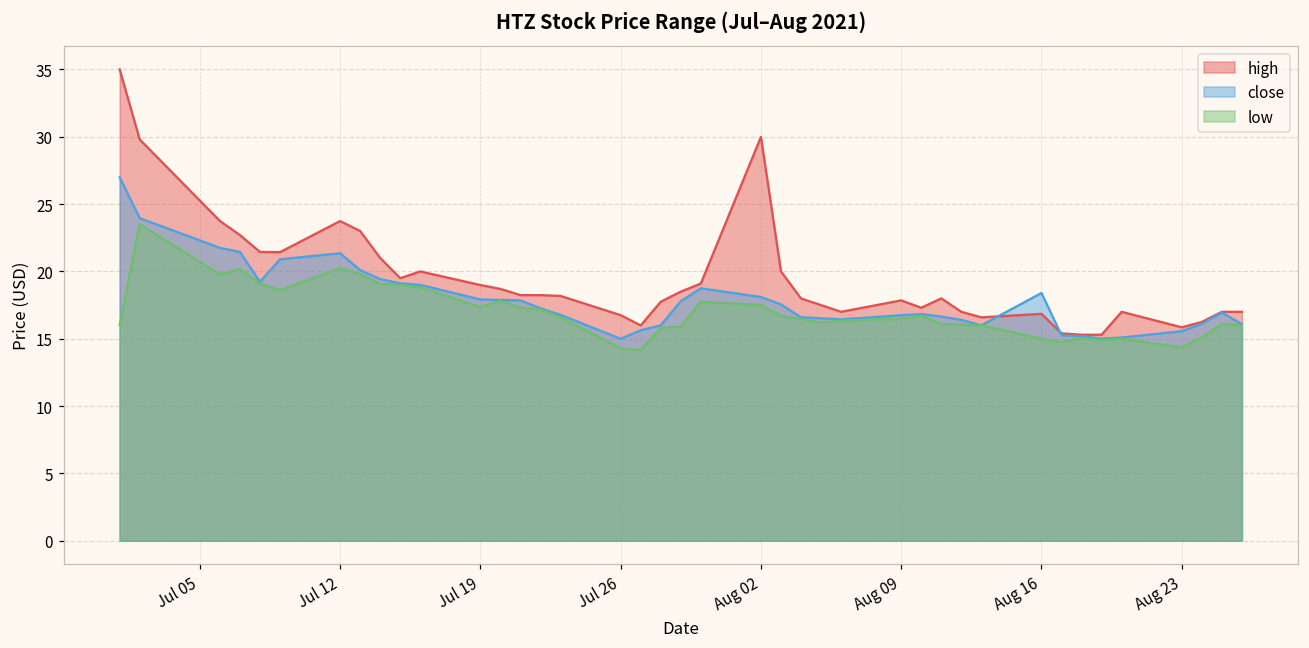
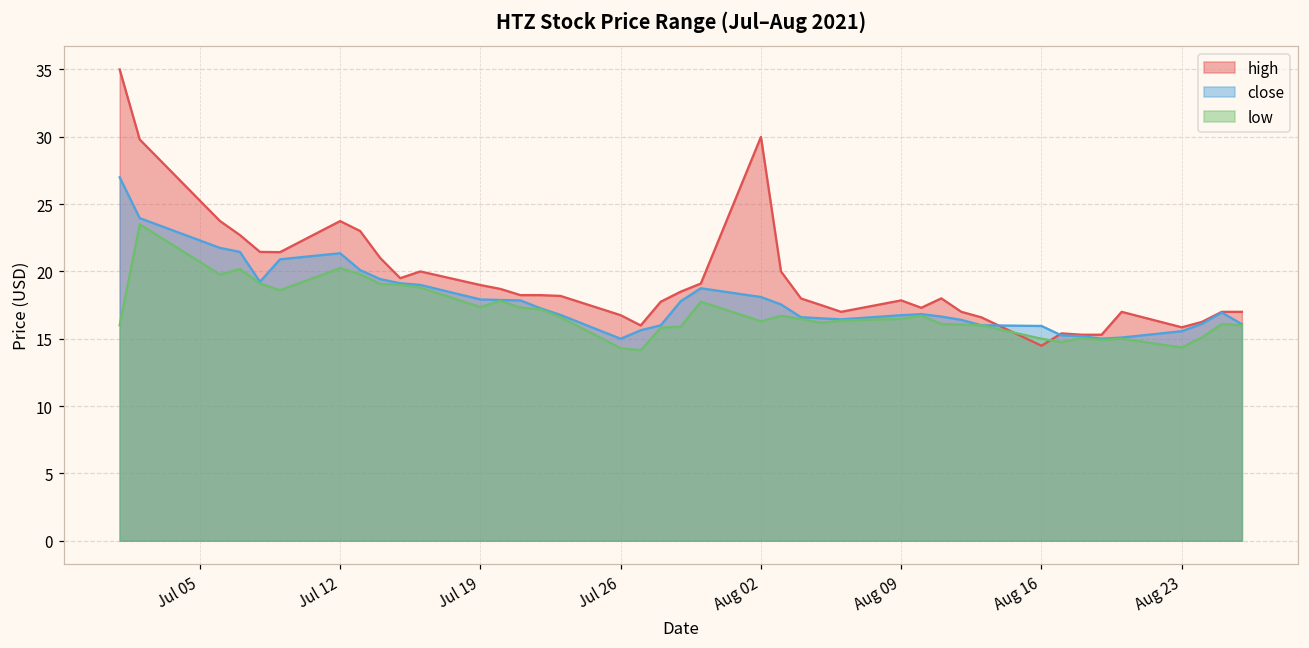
  {
    "high": {
      "Jul 12": 23.7,
      "Jul 19": 19.0,
      "Jul 26": 16.8,
      "Aug 02": 30.0,
      "Aug 09": 17.9,
-     "Aug 16": 16.9,
+     "Aug 16": 14.5,
      "Aug 23": 15.9
    },
    "close": {
      "Jul 12": 21.4,
      "Jul 19": 17.9,
      "Jul 26": 15.0,
      "Aug 02": 18.1,
      "Aug 09": 16.8,
-     "Aug 16": 18.4,
+     "Aug 16": 15.9,
      "Aug 23": 15.6
    },
    "low": {
      "Jul 12": 20.3,
      "Jul 19": 17.4,
      "Jul 26": 14.3,
-     "Aug 02": 17.5,
+     "Aug 02": 16.3,
      "Aug 09": 16.5,
      "Aug 16": 15.0,
      "Aug 23": 14.4
    }
  }
